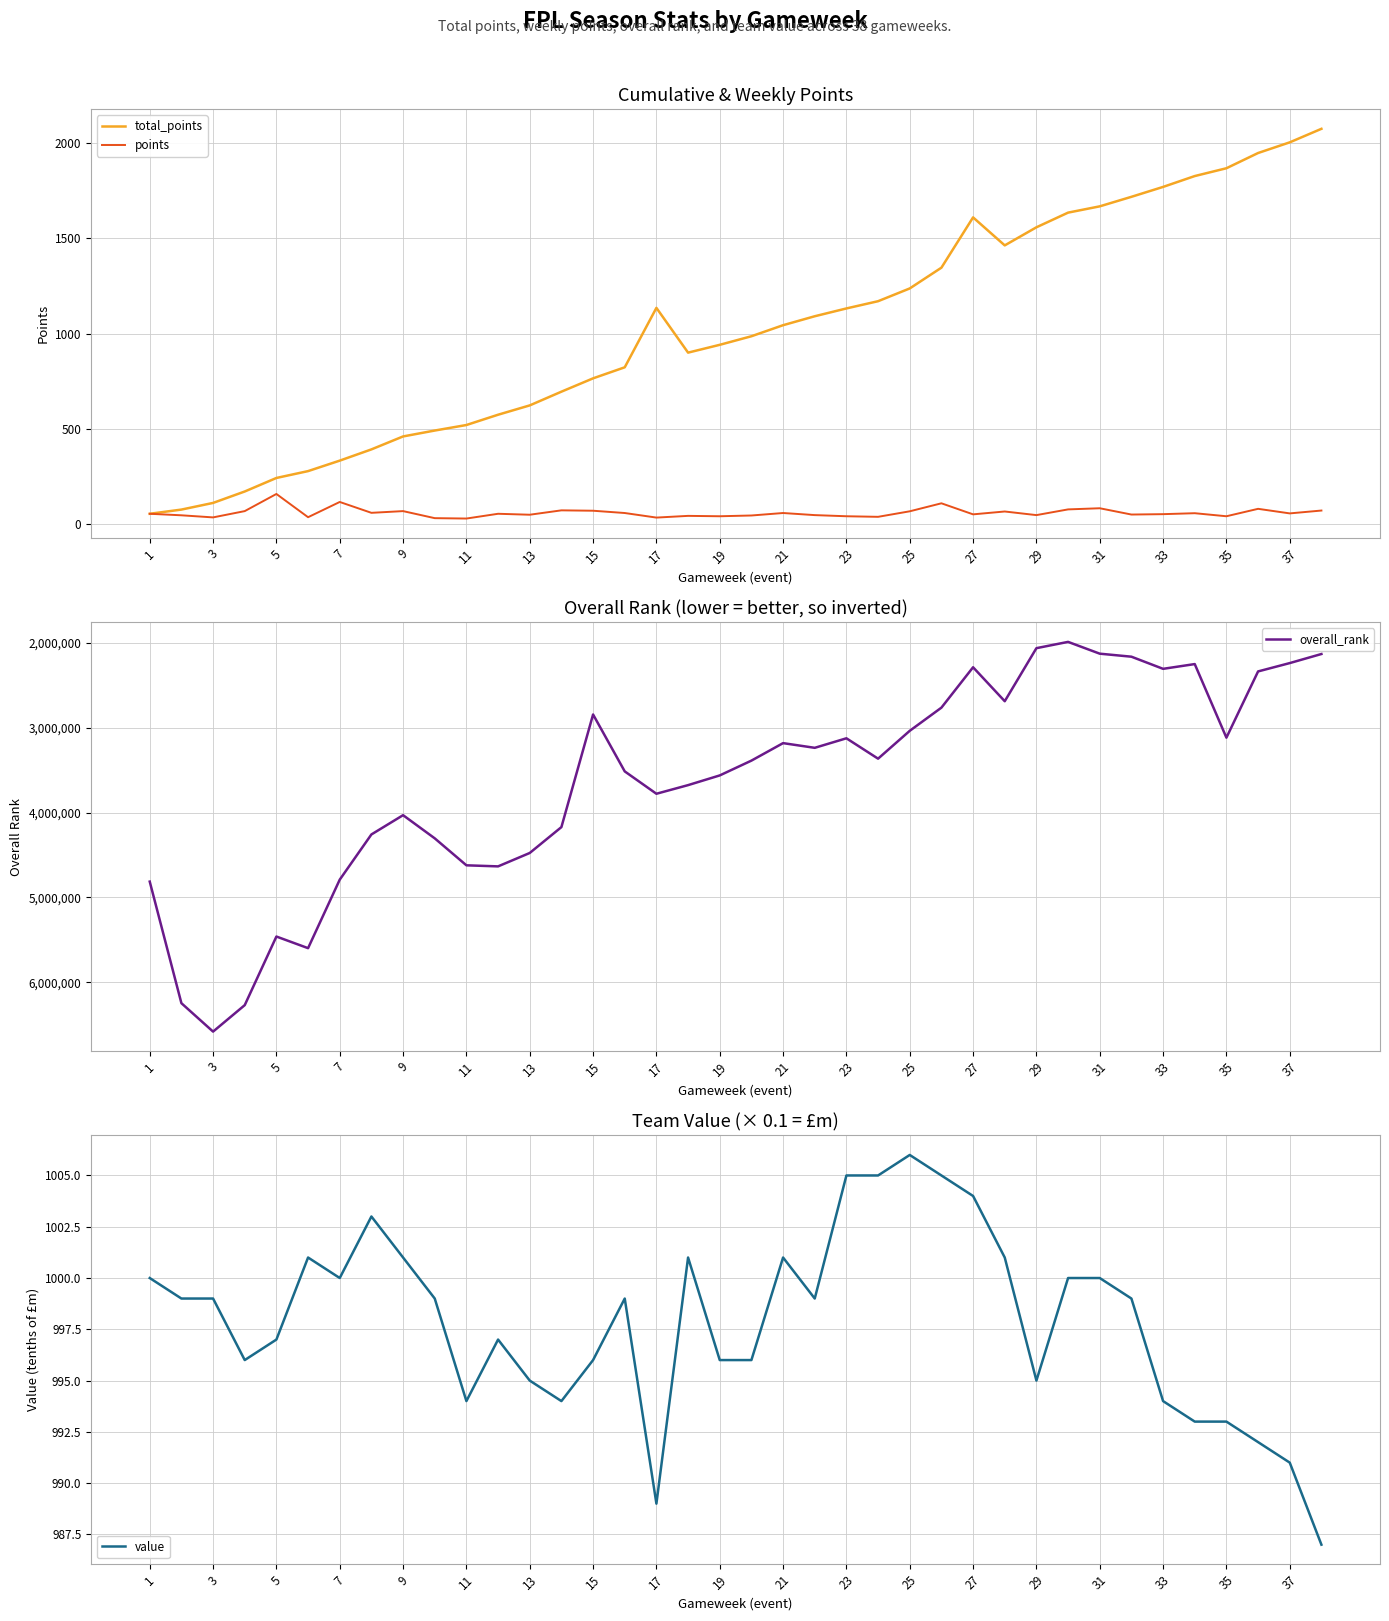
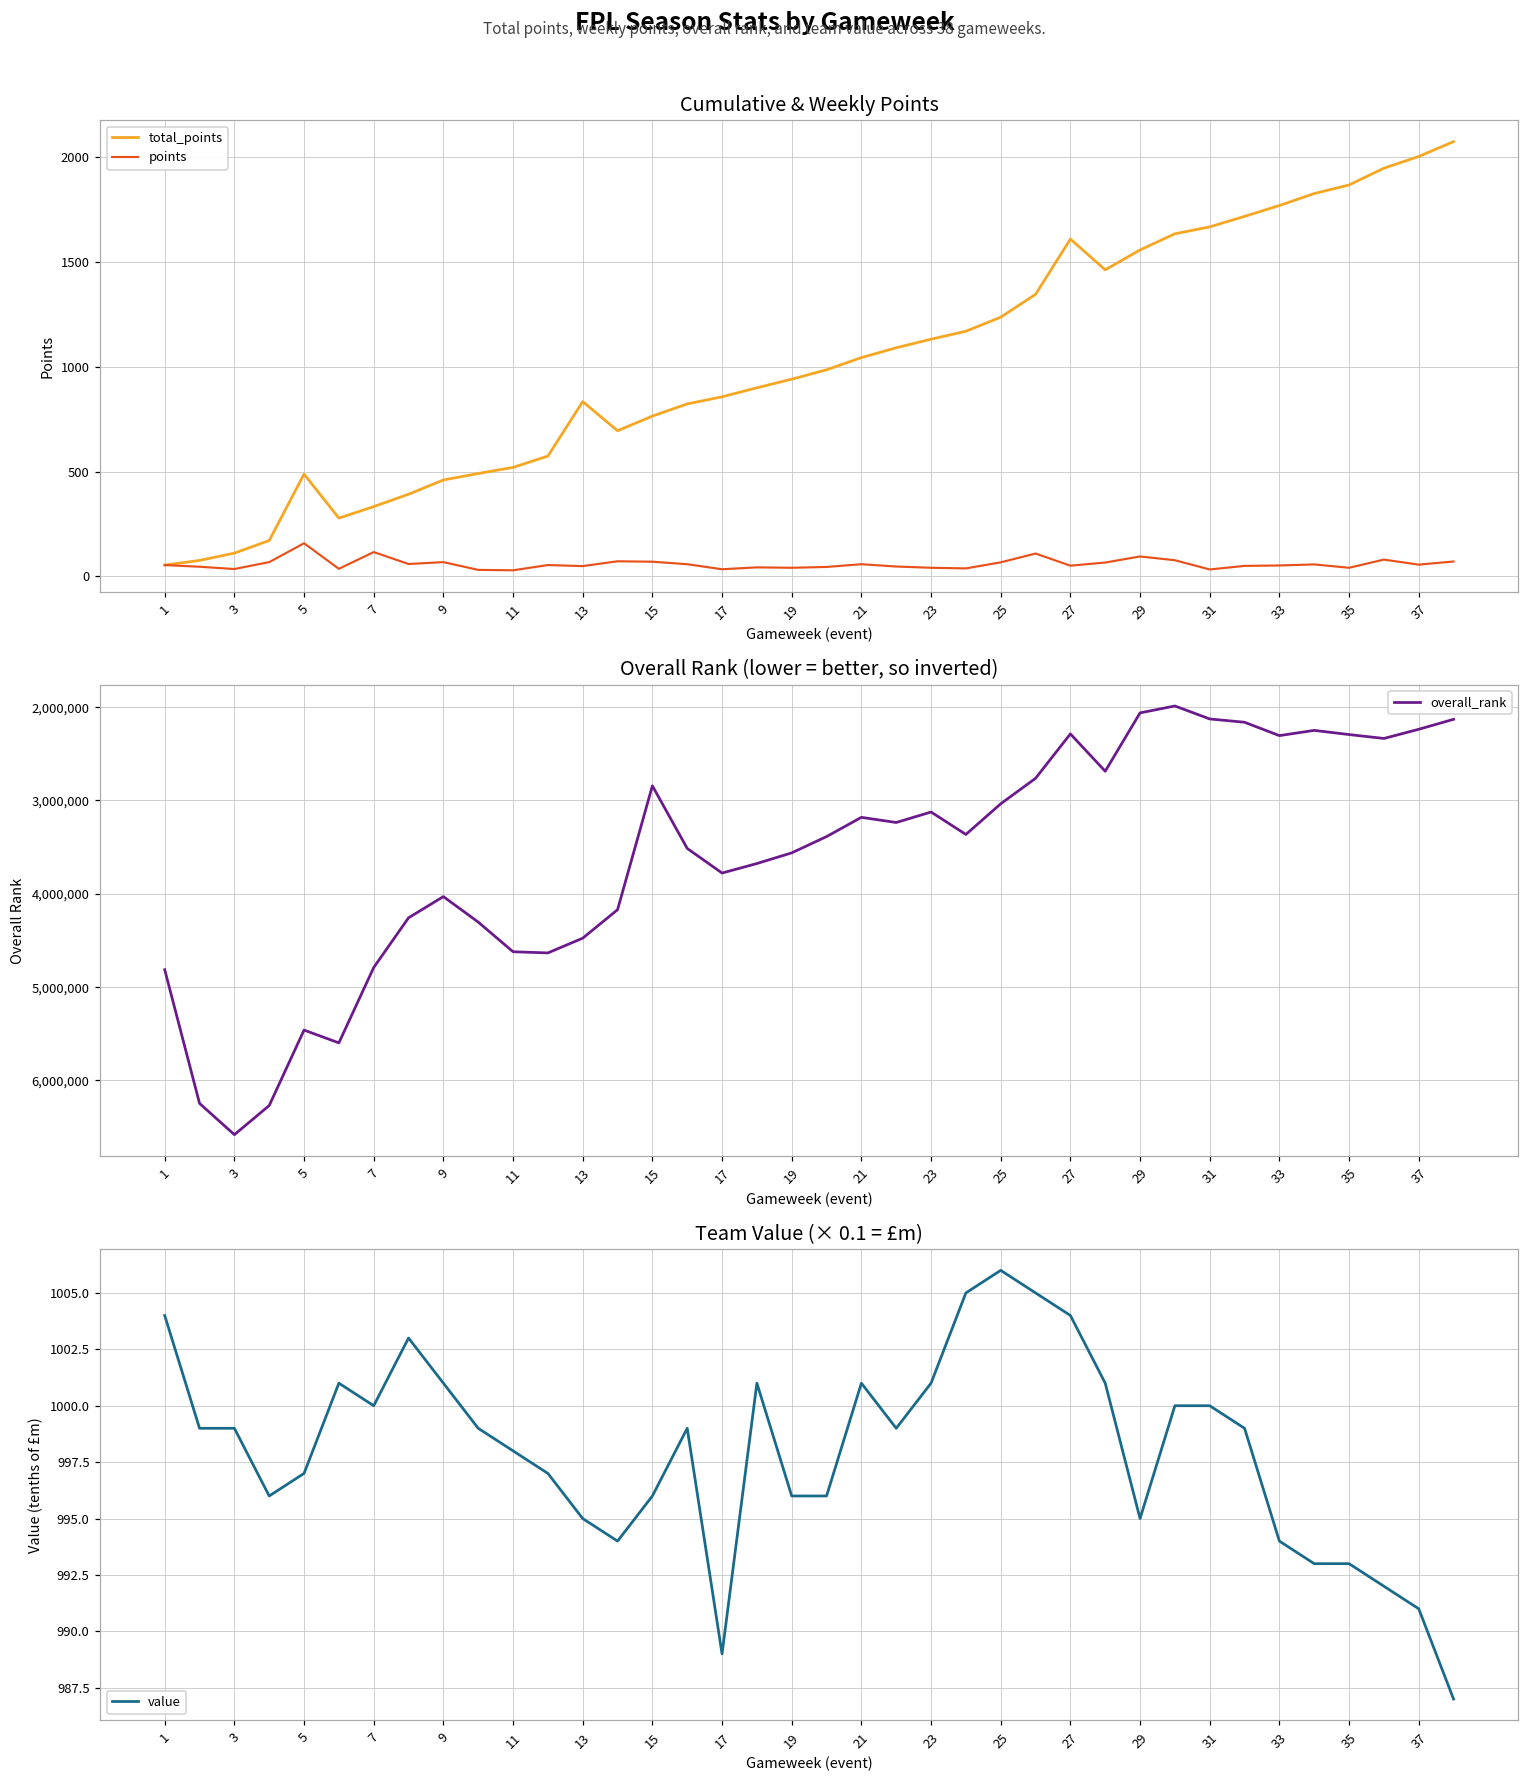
  {
    "Cumulative & Weekly Points": {
      "total_points": {
        "3": "110",
-       "5": "240",
+       "5": "490",
        "7": "330",
        "9": "460",
        "11": "520",
-       "13": "620",
+       "13": "830",
        "15": "770",
-       "17": "1140",
+       "17": "860",
        "19": "940",
        "21": "1040",
        "23": "1130",
        "25": "1240",
        "27": "1610",
        "29": "1560",
        "31": "1670",
        "33": "1770",
        "35": "1870",
        "37": "2000"
      },
      "points": {
        "3": "40",
        "5": "160",
        "7": "120",
        "9": "70",
        "11": "30",
        "13": "50",
        "15": "70",
        "17": "30",
        "19": "40",
        "21": "60",
        "23": "40",
        "25": "70",
        "27": "50",
-       "29": "50",
-       "31": "80",
+       "29": "100",
+       "31": "30",
        "33": "50",
        "35": "40",
        "37": "60"
      }
    },
    "Overall Rank (lower = better, so inverted)": {
      "1": "4,800,000",
      "3": "6,600,000",
      "5": "5,500,000",
      "7": "4,800,000",
      "9": "4,000,000",
      "11": "4,600,000",
      "13": "4,500,000",
      "15": "2,800,000",
      "17": "3,800,000",
      "19": "3,600,000",
      "21": "3,200,000",
      "23": "3,100,000",
      "25": "3,000,000",
      "27": "2,300,000",
      "29": "2,100,000",
      "31": "2,100,000",
      "33": "2,300,000",
-     "35": "3,100,000",
+     "35": "2,300,000",
      "37": "2,200,000"
    },
    "Team Value (× 0.1 = £m)": {
-     "1": "1000",
+     "1": "1004",
      "3": "999",
      "5": "997",
      "7": "1000",
      "9": "1001",
-     "11": "994",
+     "11": "998",
      "13": "995",
      "15": "996",
      "17": "989",
      "19": "996",
      "21": "1001",
-     "23": "1005",
+     "23": "1001",
      "25": "1006",
      "27": "1004",
      "29": "995",
      "31": "1000",
      "33": "994",
      "35": "993",
      "37": "991"
    }
  }
